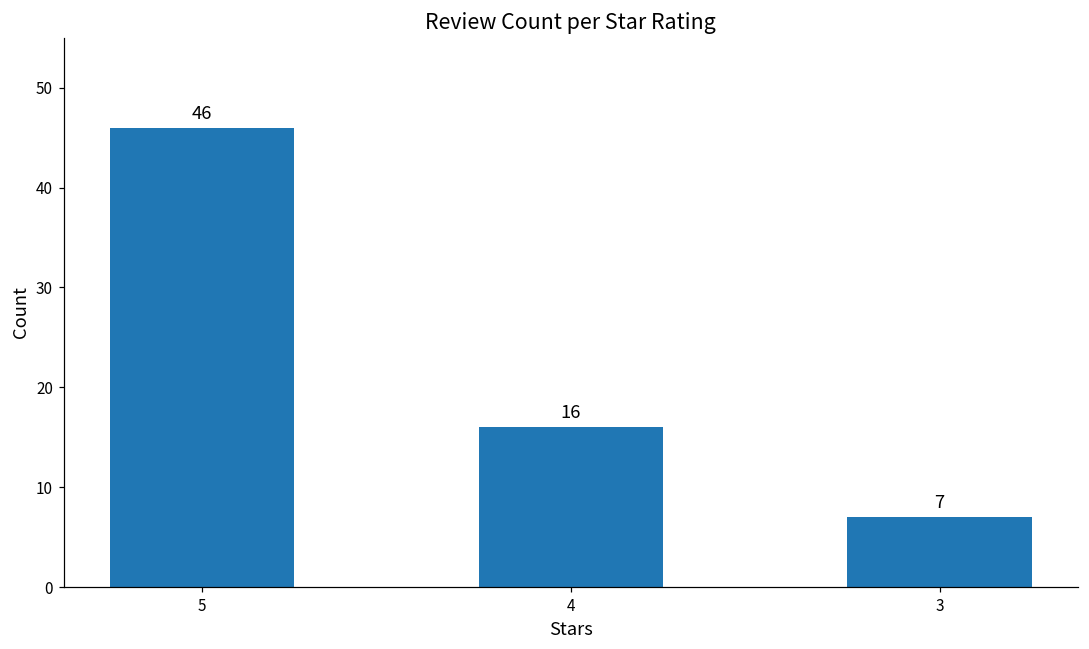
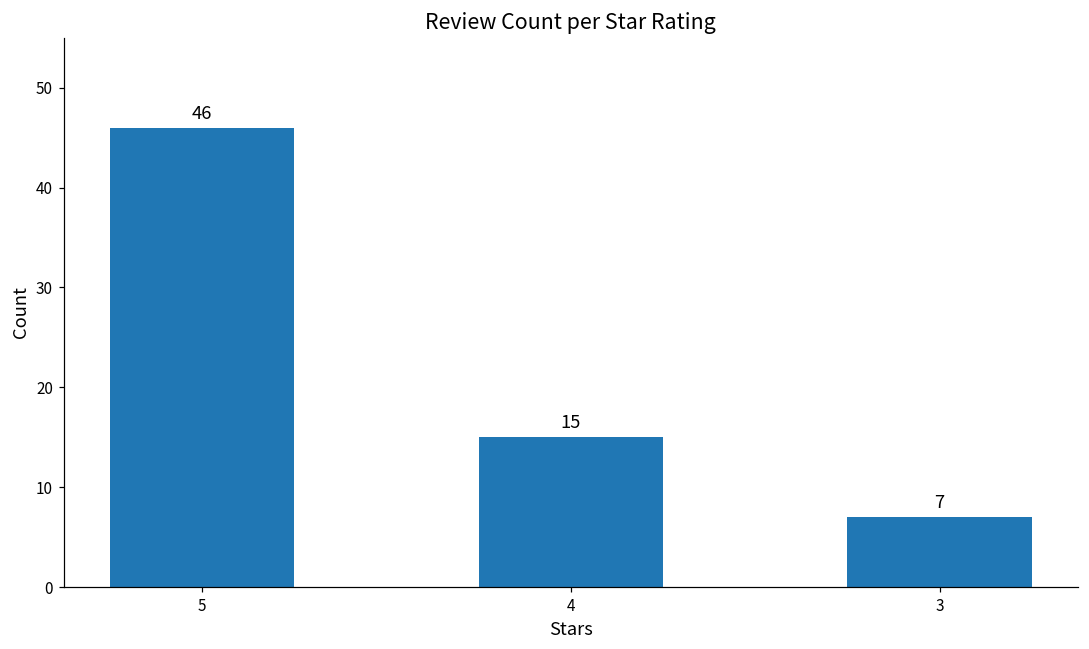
  {
    "5": 46,
-   "4": 16,
+   "4": 15,
    "3": 7
  }
